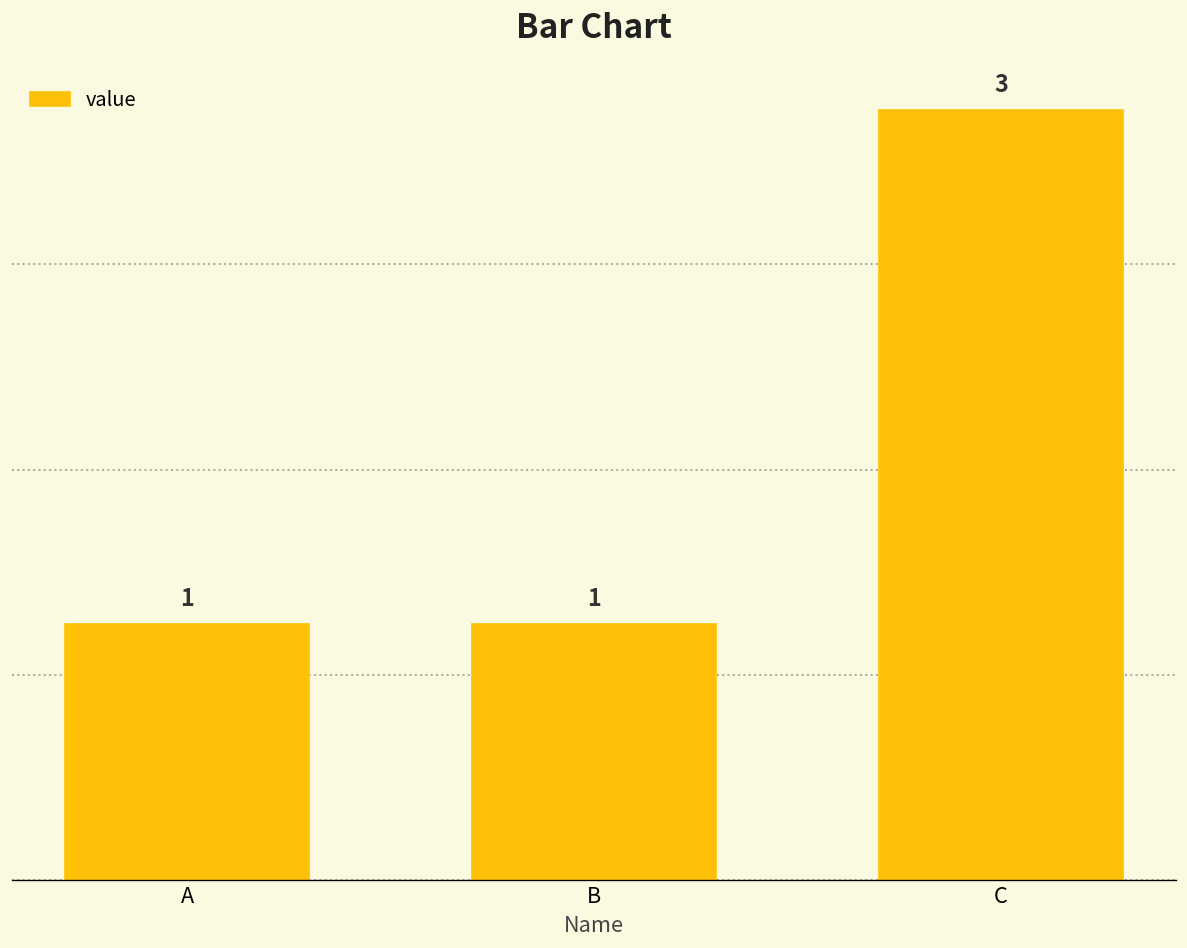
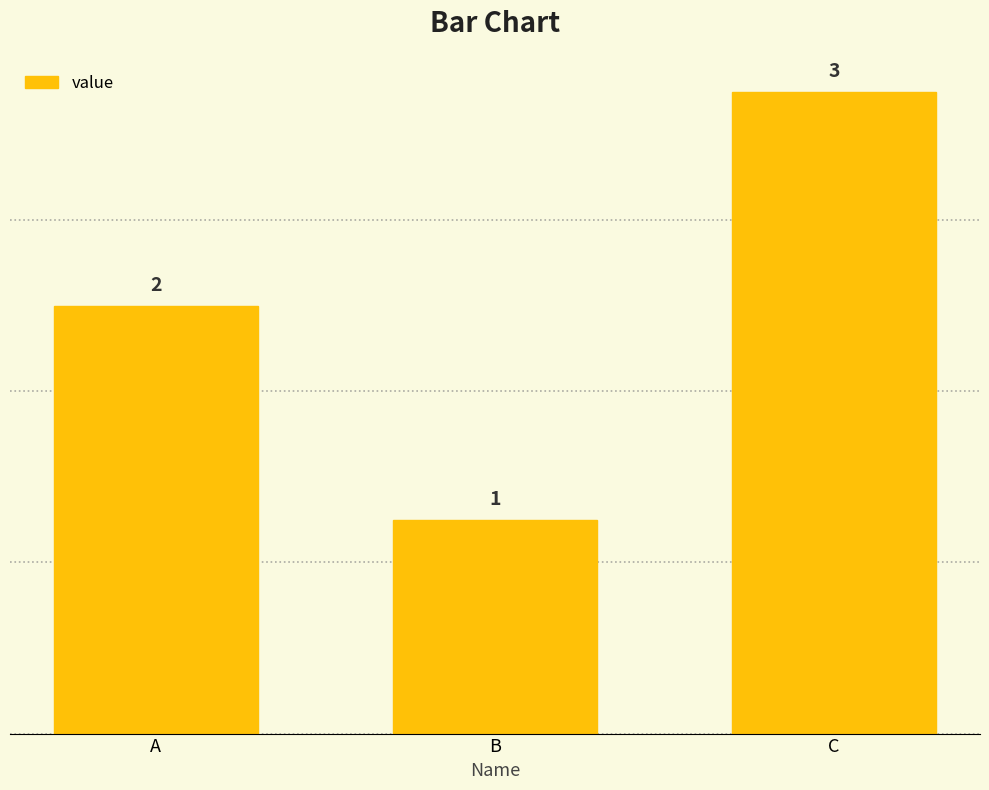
  {
-   "A": 1,
+   "A": 2,
    "B": 1,
    "C": 3
  }
